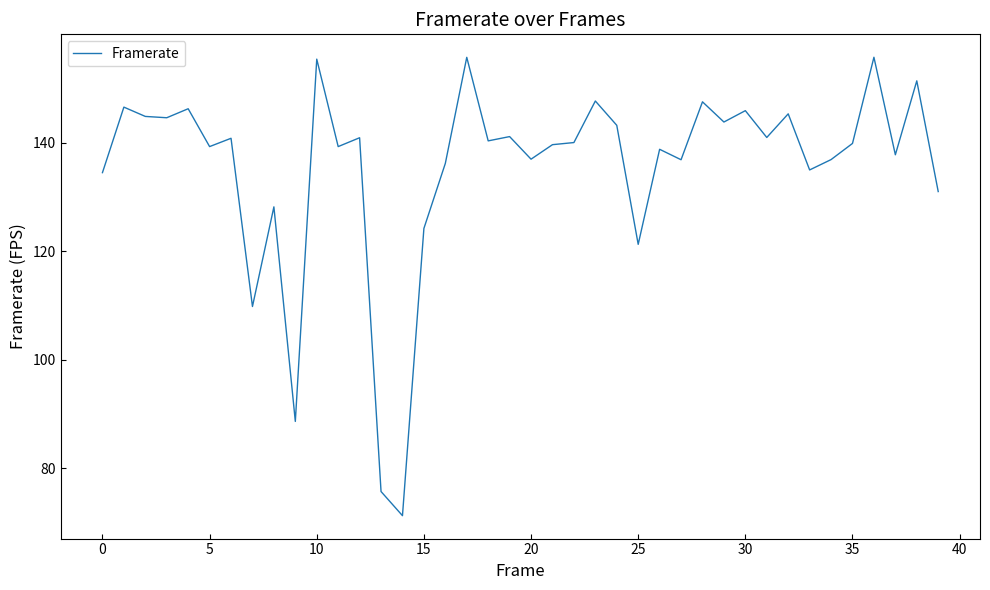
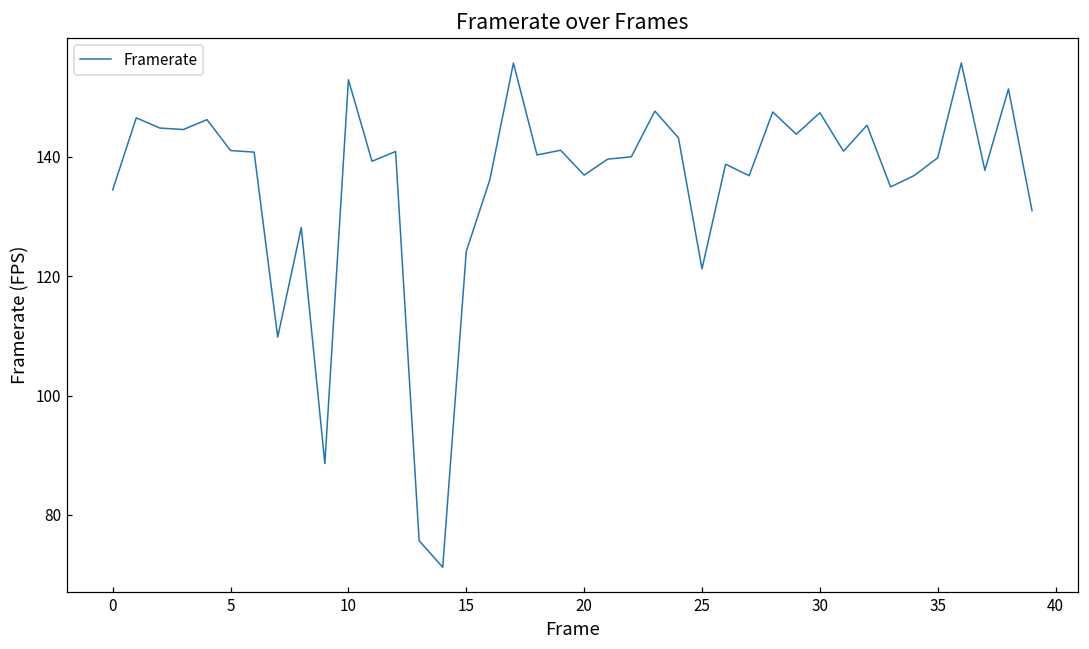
  {
    "0": 134,
-   "5": 139,
-   "10": 155,
+   "5": 141,
+   "10": 153,
    "15": 124,
    "20": 137,
    "25": 121,
-   "30": 146,
+   "30": 147,
    "35": 140
  }
